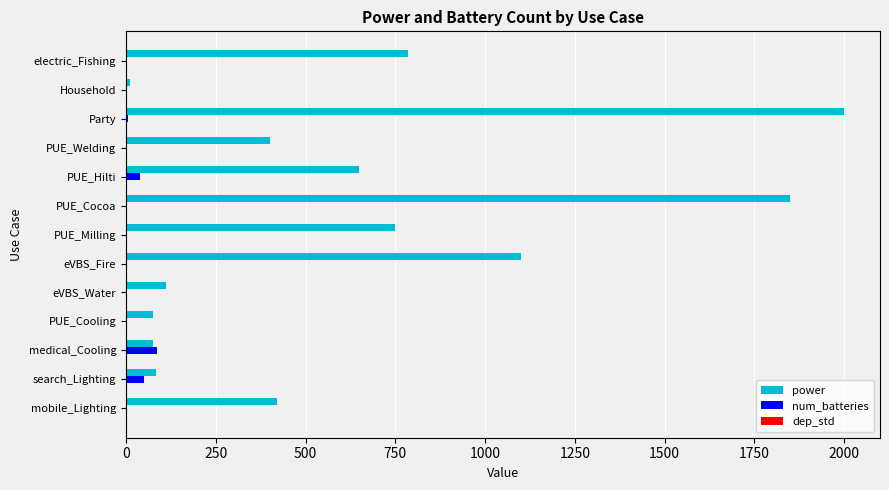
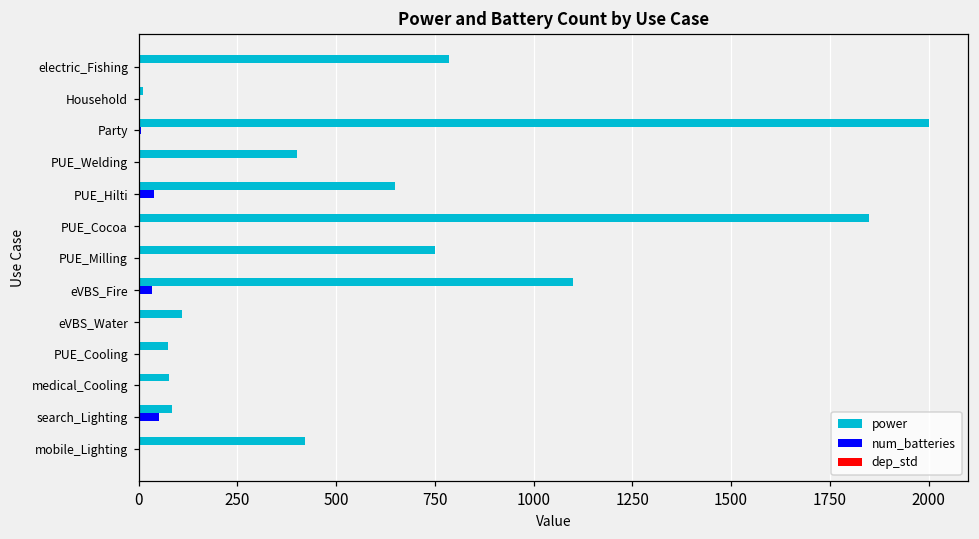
  {
    "power": {
      "electric_Fishing": 790,
      "Household": 10,
      "Party": 2000,
      "PUE_Welding": 400,
      "PUE_Hilti": 650,
      "PUE_Cocoa": 1850,
      "PUE_Milling": 750,
      "eVBS_Fire": 1100,
      "eVBS_Water": 110,
      "PUE_Cooling": 80,
      "medical_Cooling": 80,
      "search_Lighting": 80,
      "mobile_Lighting": 420
    },
    "num_batteries": {
      "PUE_Hilti": 40,
-     "eVBS_Fire": 0,
-     "medical_Cooling": 90,
+     "eVBS_Fire": 40,
+     "medical_Cooling": 0,
      "search_Lighting": 50
    }
  }
